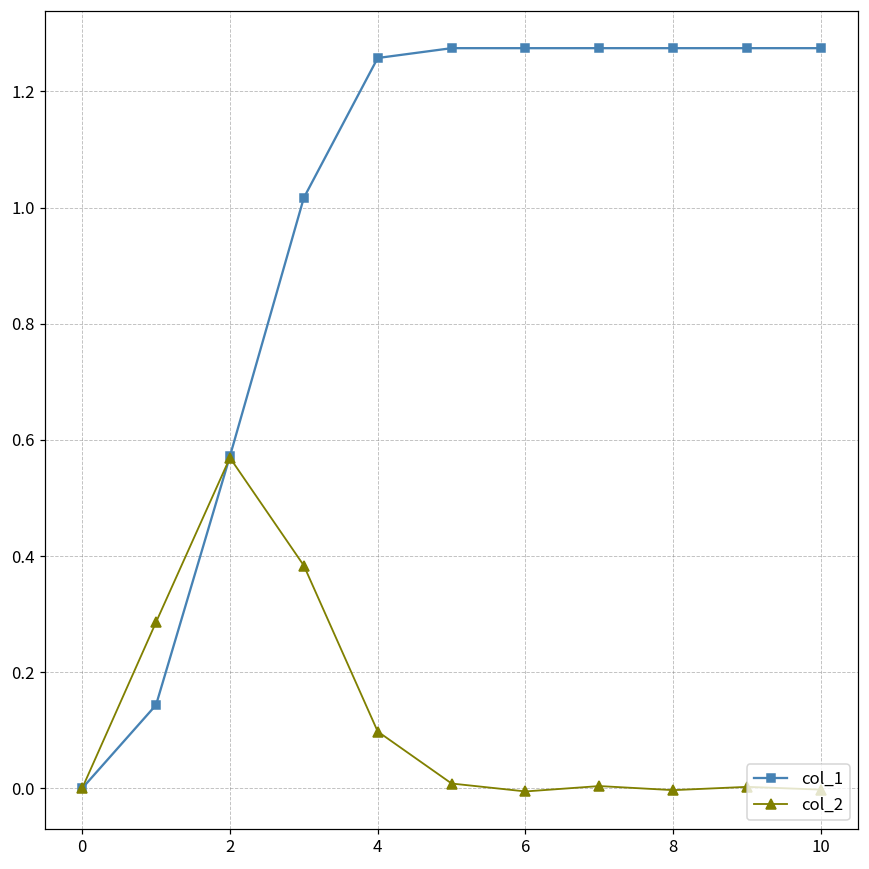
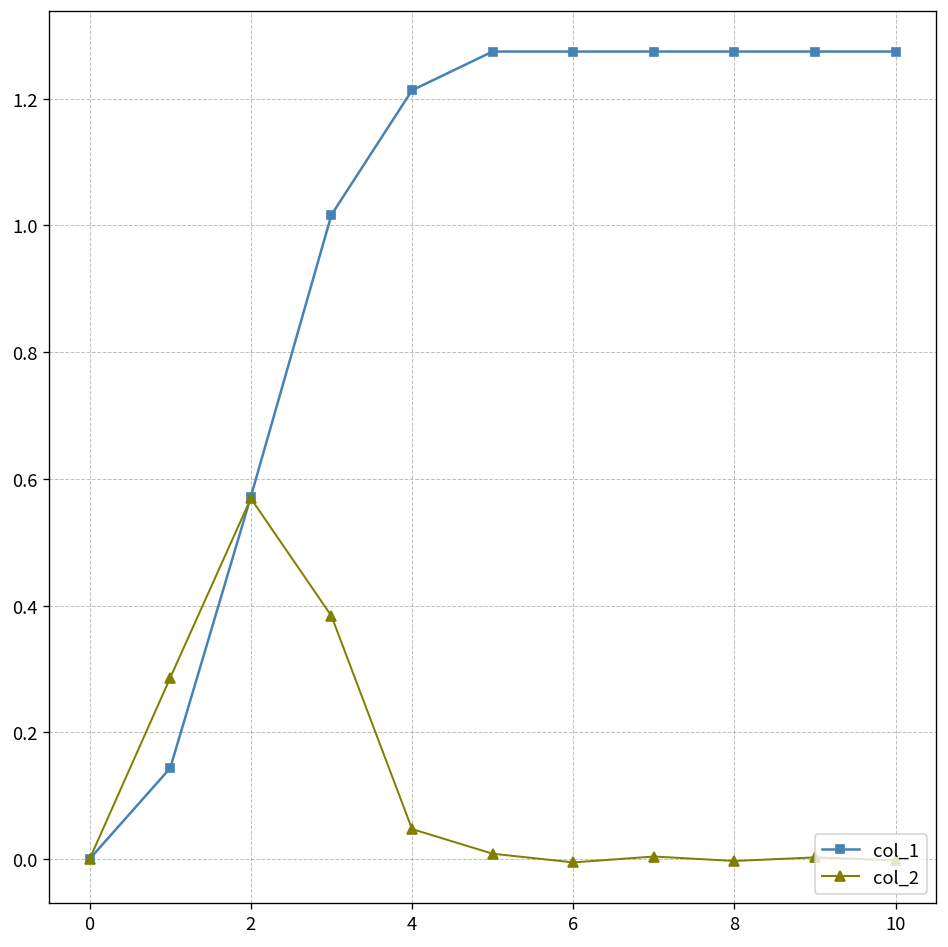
  {
    "col_1": {
-     "4": 1.26,
+     "4": 1.21,
      "6": 1.27,
      "8": 1.27,
      "10": 1.27
    },
    "col_2": {
-     "4": 0.10,
+     "4": 0.05,
      "6": -0.01,
      "8": 0.00
    }
  }
